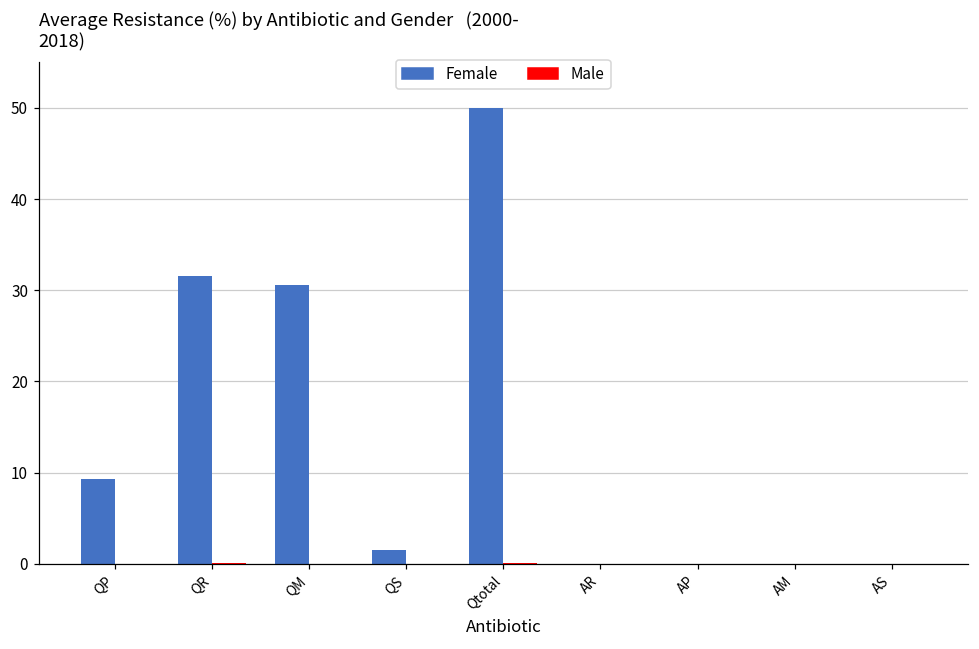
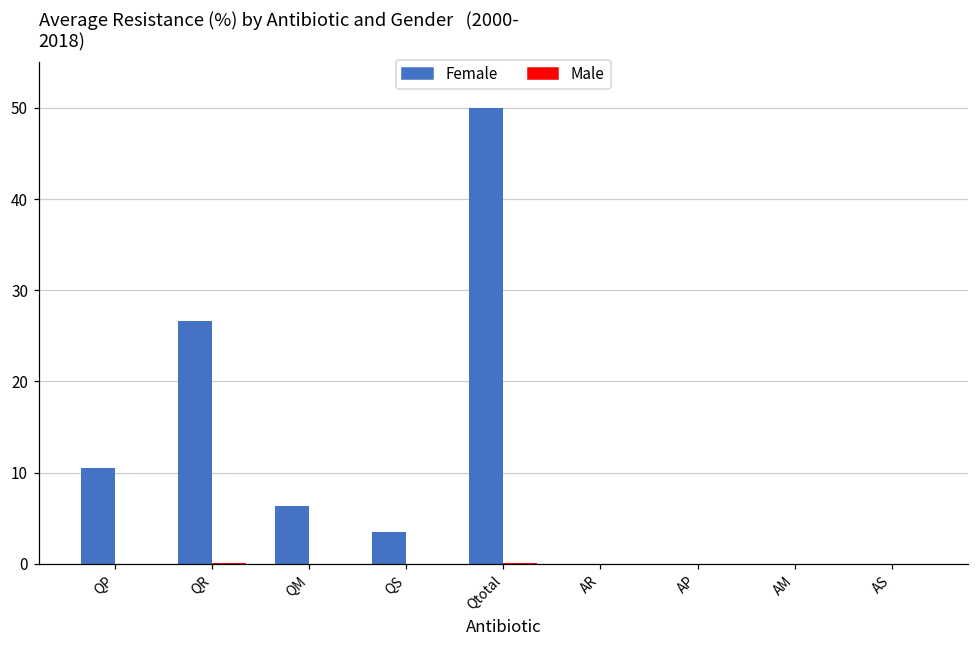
  {
    "Female": {
-     "QP": 9,
-     "QR": 32,
-     "QM": 31,
-     "QS": 2,
+     "QP": 11,
+     "QR": 27,
+     "QM": 6,
+     "QS": 3,
      "Qtotal": 50
    }
  }
